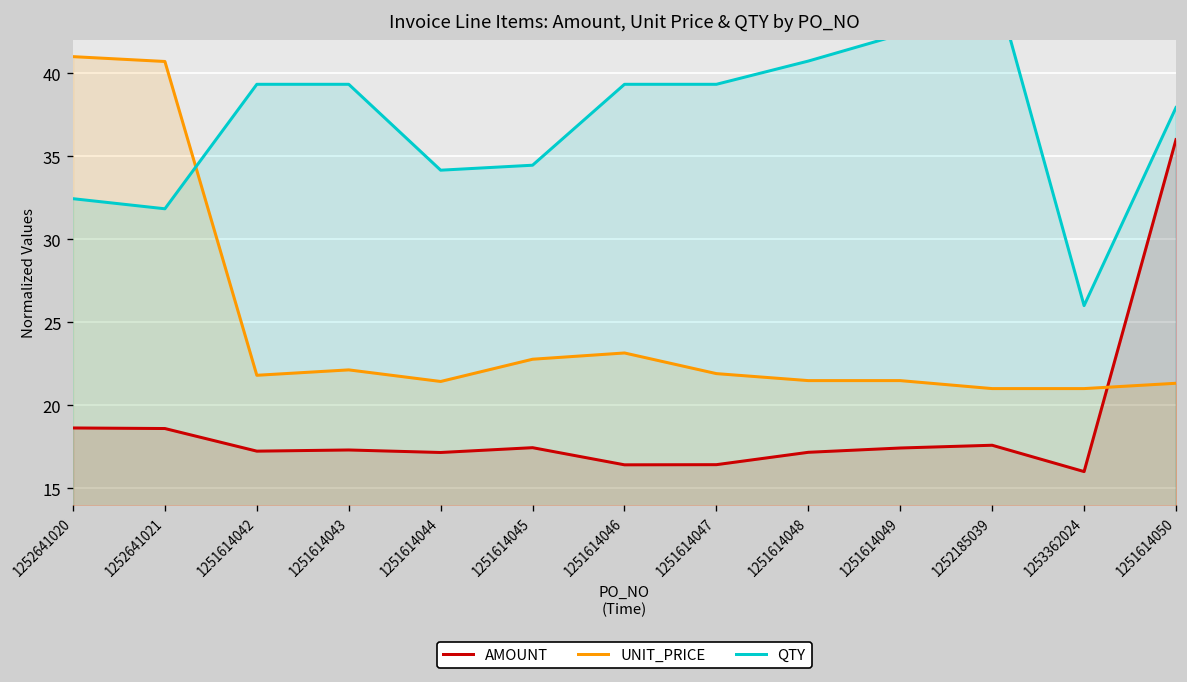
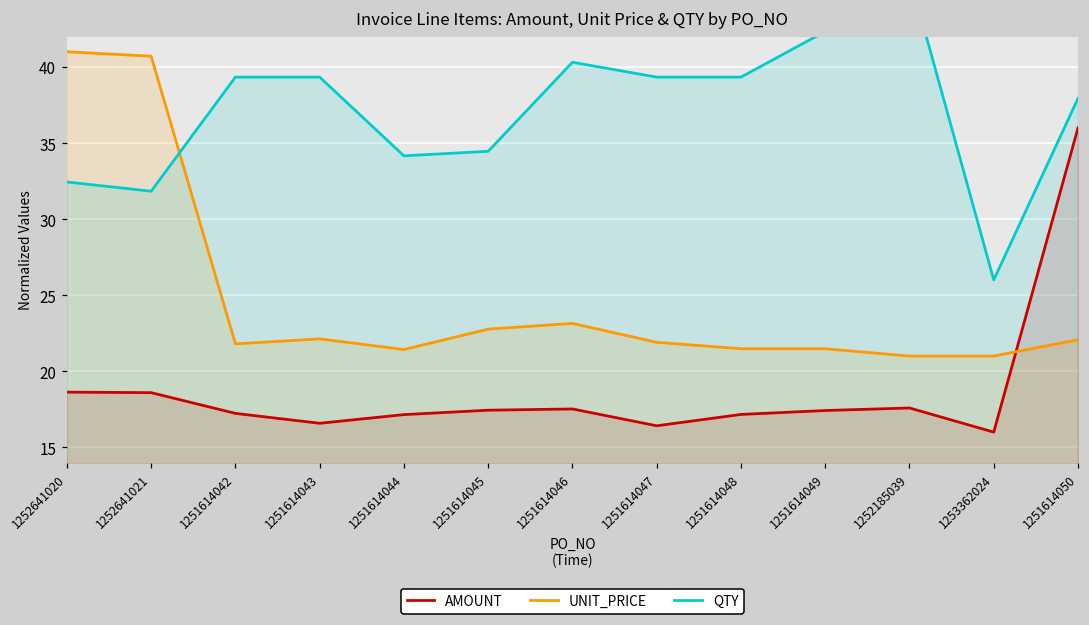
  {
    "AMOUNT": {
      "1252641020": 18.6,
      "1252641021": 18.6,
      "1251614042": 17.2,
-     "1251614043": 17.3,
+     "1251614043": 16.6,
      "1251614044": 17.2,
      "1251614045": 17.4,
-     "1251614046": 16.4,
+     "1251614046": 17.5,
      "1251614047": 16.4,
      "1251614048": 17.2,
      "1251614049": 17.4,
      "1252185039": 17.6,
      "1253362024": 16.0,
      "1251614050": 36.0
    },
    "UNIT_PRICE": {
      "1252641020": 41.0,
      "1252641021": 40.7,
      "1251614042": 21.8,
      "1251614043": 22.1,
      "1251614044": 21.4,
      "1251614045": 22.8,
      "1251614046": 23.1,
      "1251614047": 21.9,
      "1251614048": 21.5,
      "1251614049": 21.5,
      "1252185039": 21.0,
      "1253362024": 21.0,
-     "1251614050": 21.3
+     "1251614050": 22.1
    },
    "QTY": {
      "1252641020": 32.4,
      "1252641021": 31.8,
      "1251614042": 39.3,
      "1251614043": 39.3,
      "1251614044": 34.2,
      "1251614045": 34.5,
-     "1251614046": 39.3,
+     "1251614046": 40.3,
      "1251614047": 39.3,
-     "1251614048": 40.7,
+     "1251614048": 39.3,
      "1253362024": 26.0,
      "1251614050": 37.9
    }
  }
